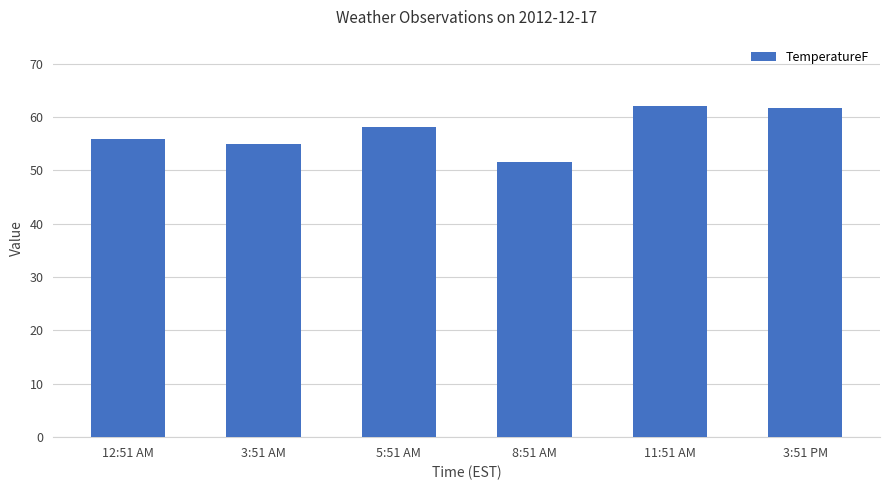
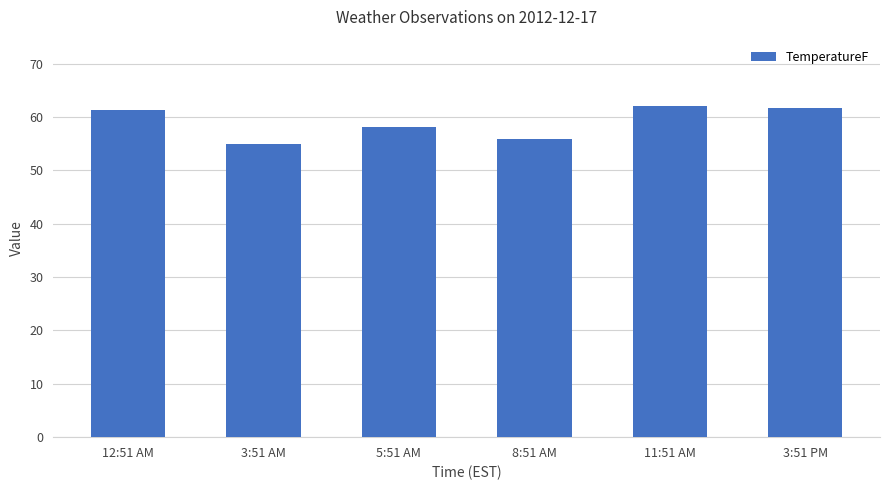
  {
-   "12:51 AM": 56,
+   "12:51 AM": 61,
    "3:51 AM": 55,
    "5:51 AM": 58,
-   "8:51 AM": 52,
+   "8:51 AM": 56,
    "11:51 AM": 62,
    "3:51 PM": 62
  }
